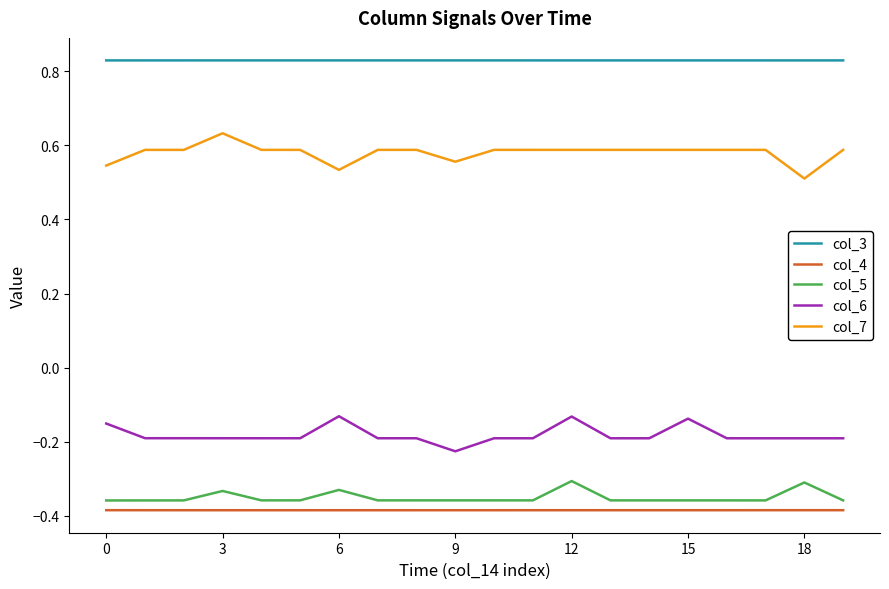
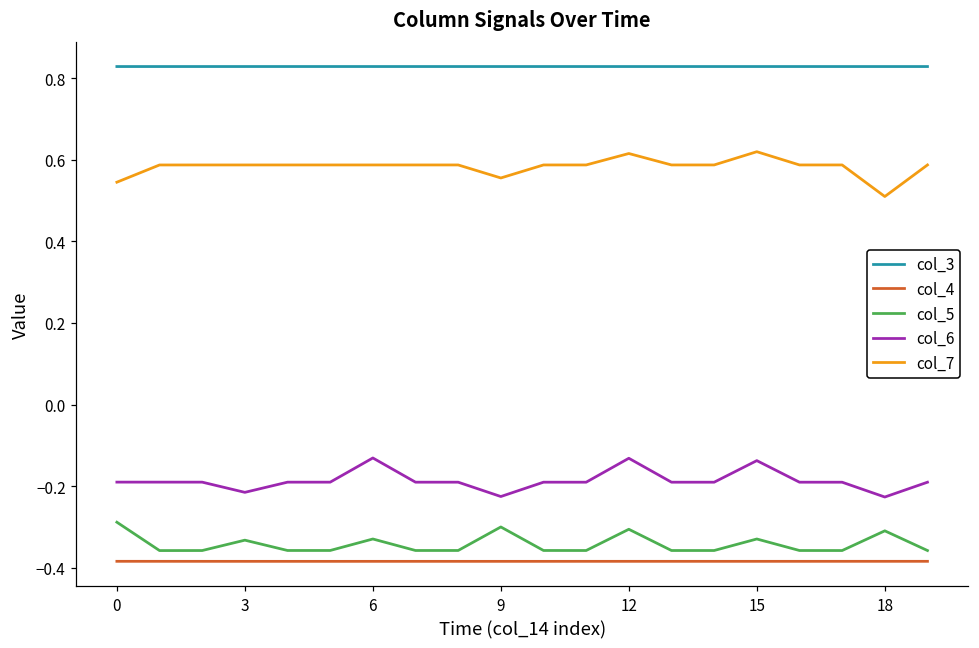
  {
    "col_3": {
      "0": 0.83,
      "3": 0.83,
      "6": 0.83,
      "9": 0.83,
      "12": 0.83,
      "15": 0.83,
      "18": 0.83
    },
    "col_4": {
      "0": -0.38,
      "3": -0.38,
      "6": -0.38,
      "9": -0.38,
      "12": -0.38,
      "15": -0.38,
      "18": -0.38
    },
    "col_5": {
-     "0": -0.36,
+     "0": -0.29,
      "3": -0.33,
      "6": -0.33,
-     "9": -0.36,
+     "9": -0.30,
      "12": -0.31,
-     "15": -0.36,
+     "15": -0.33,
      "18": -0.31
    },
    "col_6": {
-     "0": -0.15,
-     "3": -0.19,
+     "0": -0.19,
+     "3": -0.22,
      "6": -0.13,
      "9": -0.23,
      "12": -0.13,
      "15": -0.14,
-     "18": -0.19
+     "18": -0.23
    },
    "col_7": {
      "0": 0.55,
-     "3": 0.63,
-     "6": 0.53,
+     "3": 0.59,
+     "6": 0.59,
      "9": 0.56,
-     "12": 0.59,
-     "15": 0.59,
+     "12": 0.62,
+     "15": 0.62,
      "18": 0.51
    }
  }
